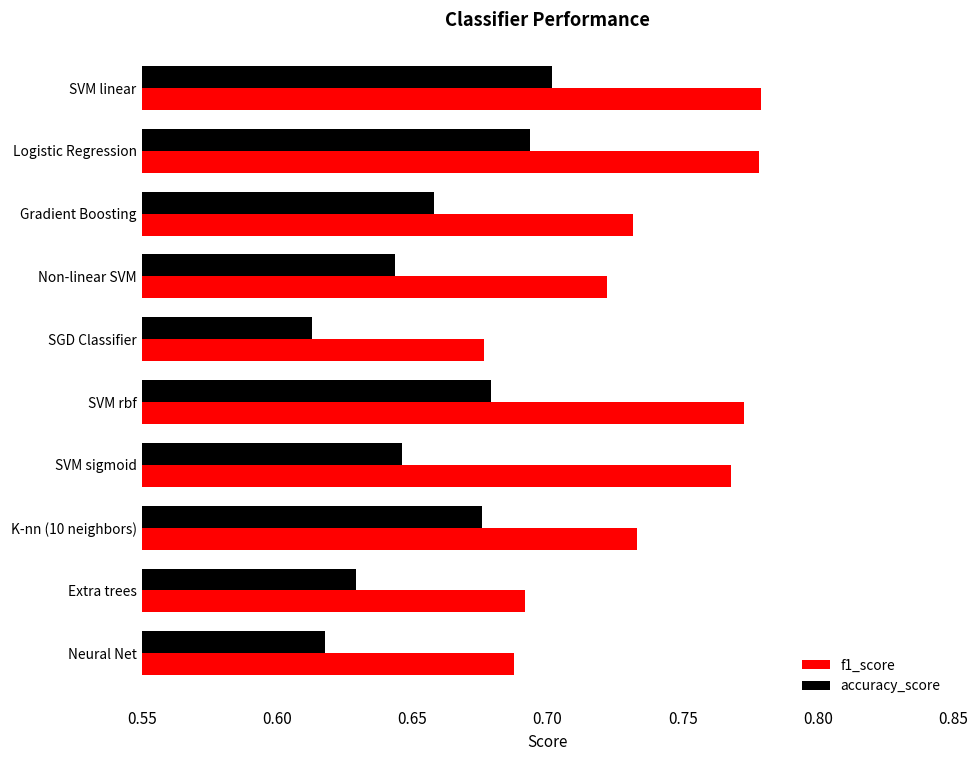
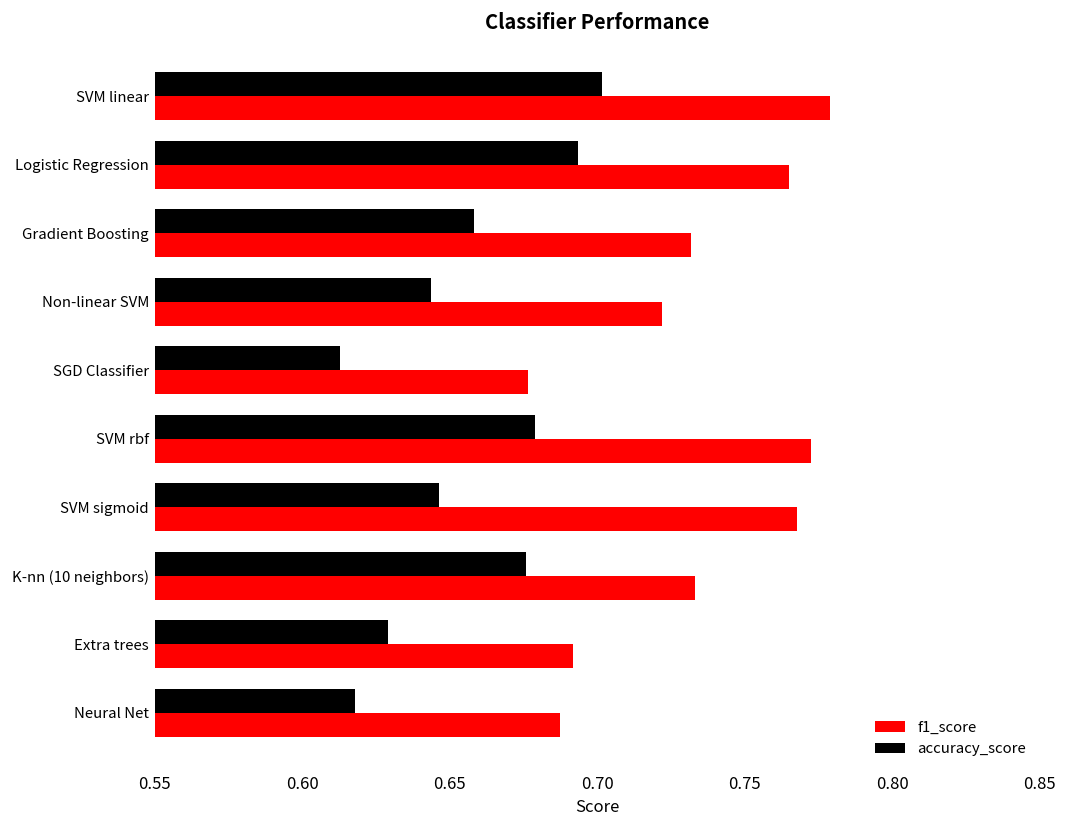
  {
    "f1_score": {
      "SVM linear": 0.779,
-     "Logistic Regression": 0.778,
+     "Logistic Regression": 0.765,
      "Gradient Boosting": 0.732,
      "Non-linear SVM": 0.722,
      "SGD Classifier": 0.677,
      "SVM rbf": 0.773,
      "SVM sigmoid": 0.768,
      "K-nn (10 neighbors)": 0.733,
      "Extra trees": 0.692,
      "Neural Net": 0.688
    },
    "accuracy_score": {
      "SVM linear": 0.702,
      "Logistic Regression": 0.694,
      "Gradient Boosting": 0.658,
      "Non-linear SVM": 0.644,
      "SGD Classifier": 0.613,
      "SVM rbf": 0.679,
      "SVM sigmoid": 0.646,
      "K-nn (10 neighbors)": 0.676,
      "Extra trees": 0.629,
      "Neural Net": 0.618
    }
  }
